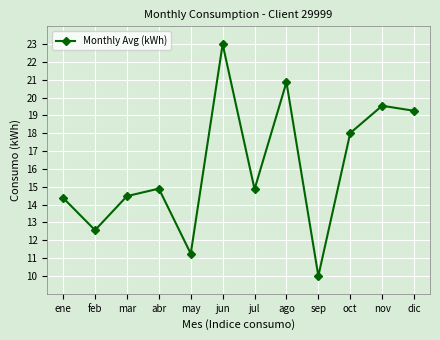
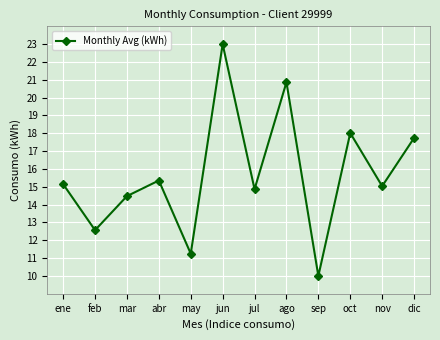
  {
-   "ene": 14.4,
+   "ene": 15.1,
    "feb": 12.6,
    "mar": 14.5,
-   "abr": 14.9,
+   "abr": 15.4,
    "may": 11.2,
    "jun": 23.0,
    "jul": 14.9,
    "ago": 20.9,
    "sep": 10.0,
    "oct": 18.0,
-   "nov": 19.5,
-   "dic": 19.3
+   "nov": 15.0,
+   "dic": 17.7
  }
